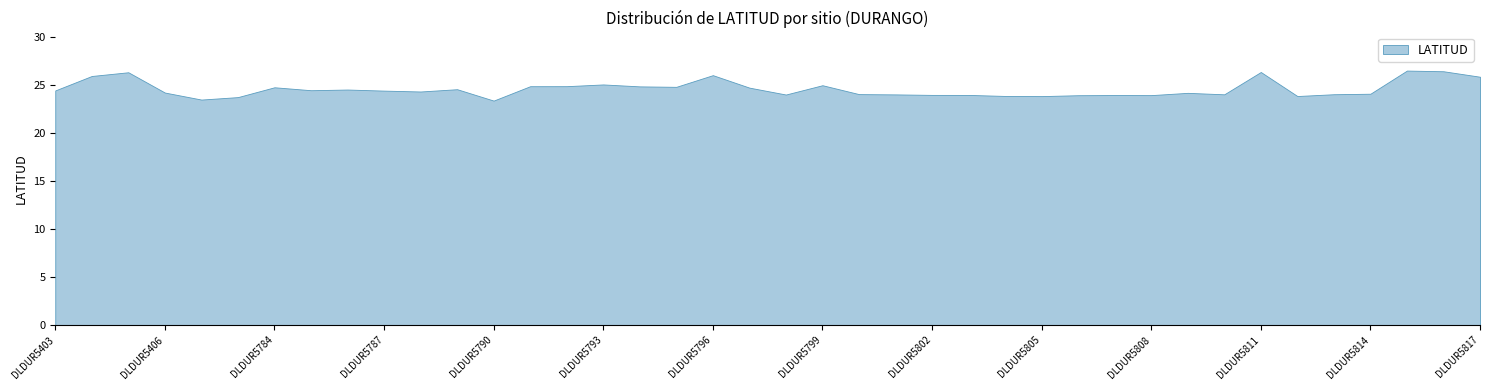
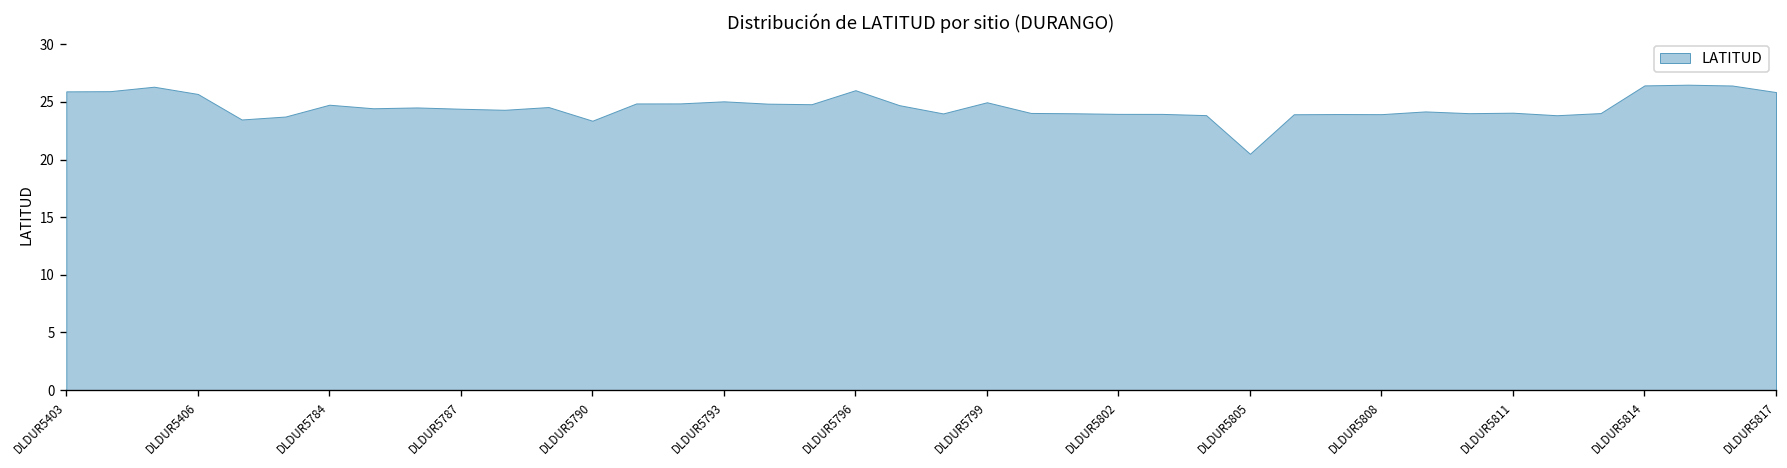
  {
-   "DLDUR5403": 24,
-   "DLDUR5406": 24,
+   "DLDUR5403": 26,
+   "DLDUR5406": 26,
    "DLDUR5784": 25,
    "DLDUR5787": 24,
    "DLDUR5790": 23,
    "DLDUR5793": 25,
    "DLDUR5796": 26,
    "DLDUR5799": 25,
    "DLDUR5802": 24,
-   "DLDUR5805": 24,
+   "DLDUR5805": 21,
    "DLDUR5808": 24,
-   "DLDUR5811": 26,
-   "DLDUR5814": 24,
+   "DLDUR5811": 24,
+   "DLDUR5814": 26,
    "DLDUR5817": 26
  }
